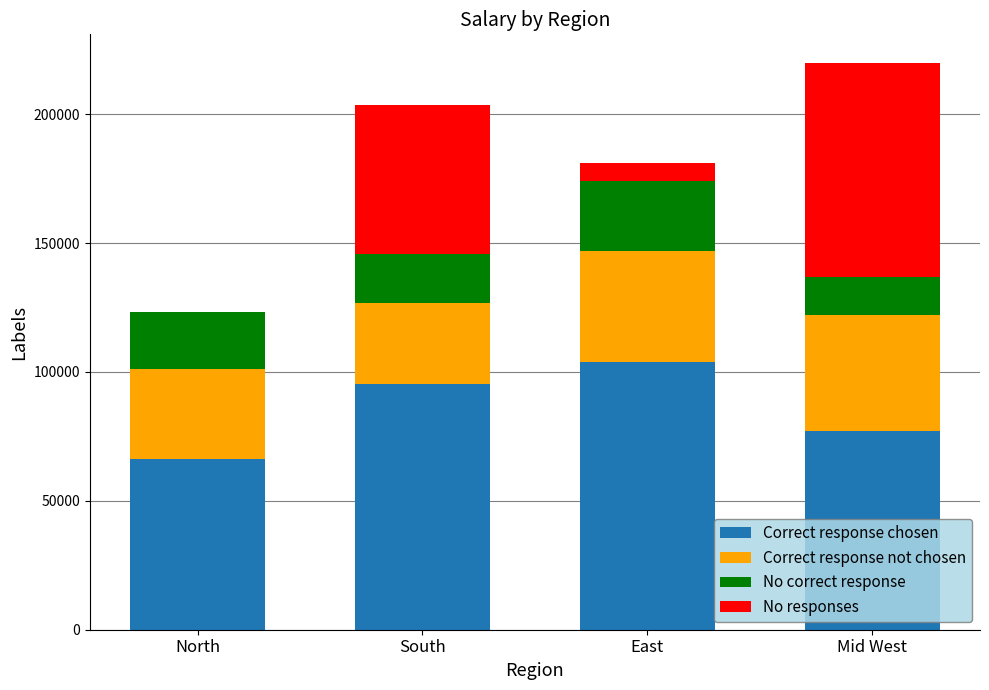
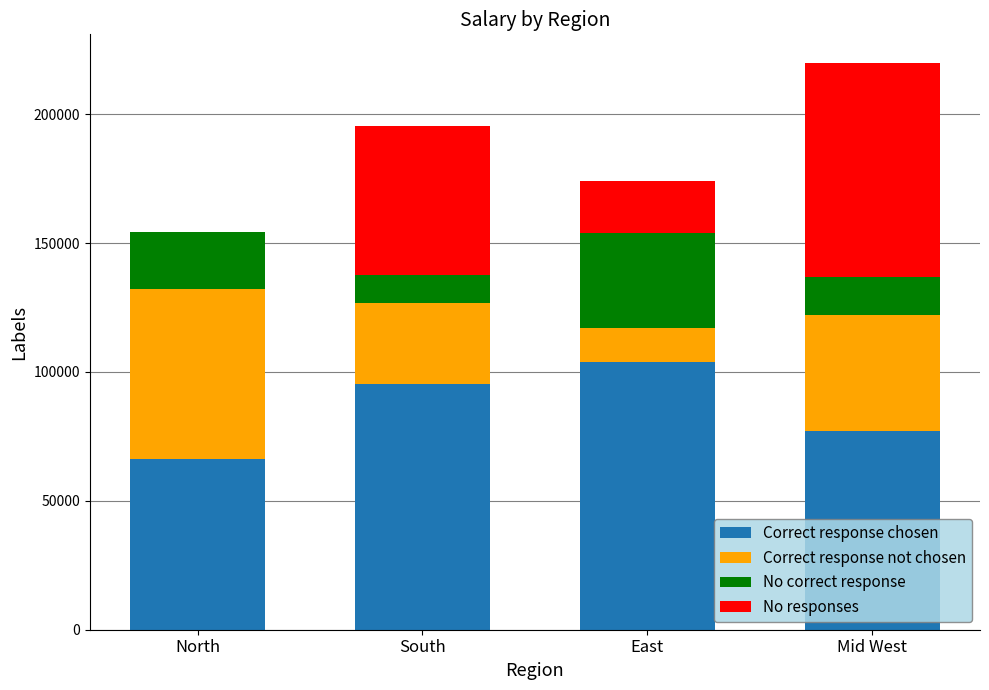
  {
    "Correct response chosen": {
      "North": 66000,
      "South": 95000,
      "East": 104000,
      "Mid West": 77000
    },
    "Correct response not chosen": {
-     "North": 35000,
+     "North": 66000,
      "South": 31000,
-     "East": 43000,
+     "East": 13000,
      "Mid West": 45000
    },
    "No correct response": {
      "North": 22000,
-     "South": 19000,
-     "East": 27000,
+     "South": 11000,
+     "East": 37000,
      "Mid West": 15000
    },
    "No responses": {
      "North": 0,
      "South": 58000,
-     "East": 7000,
+     "East": 20000,
      "Mid West": 83000
    }
  }
